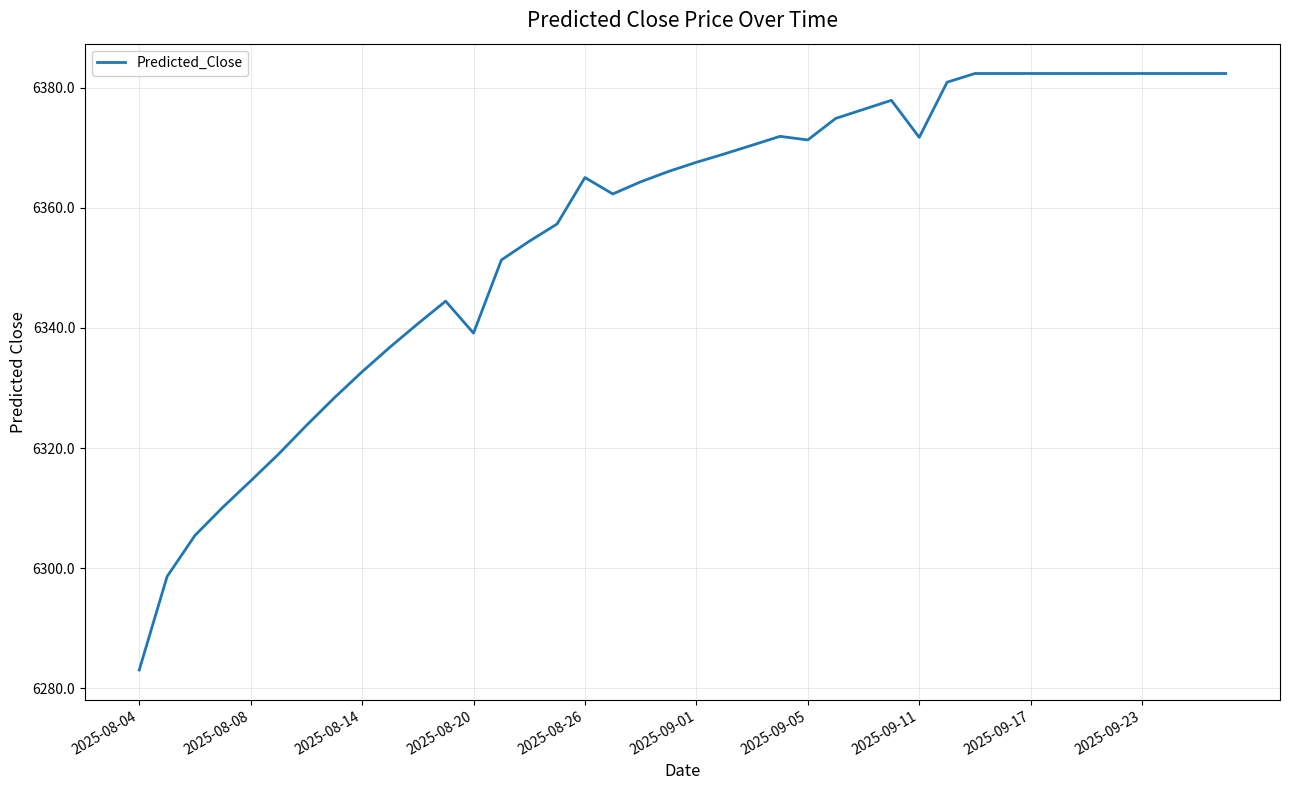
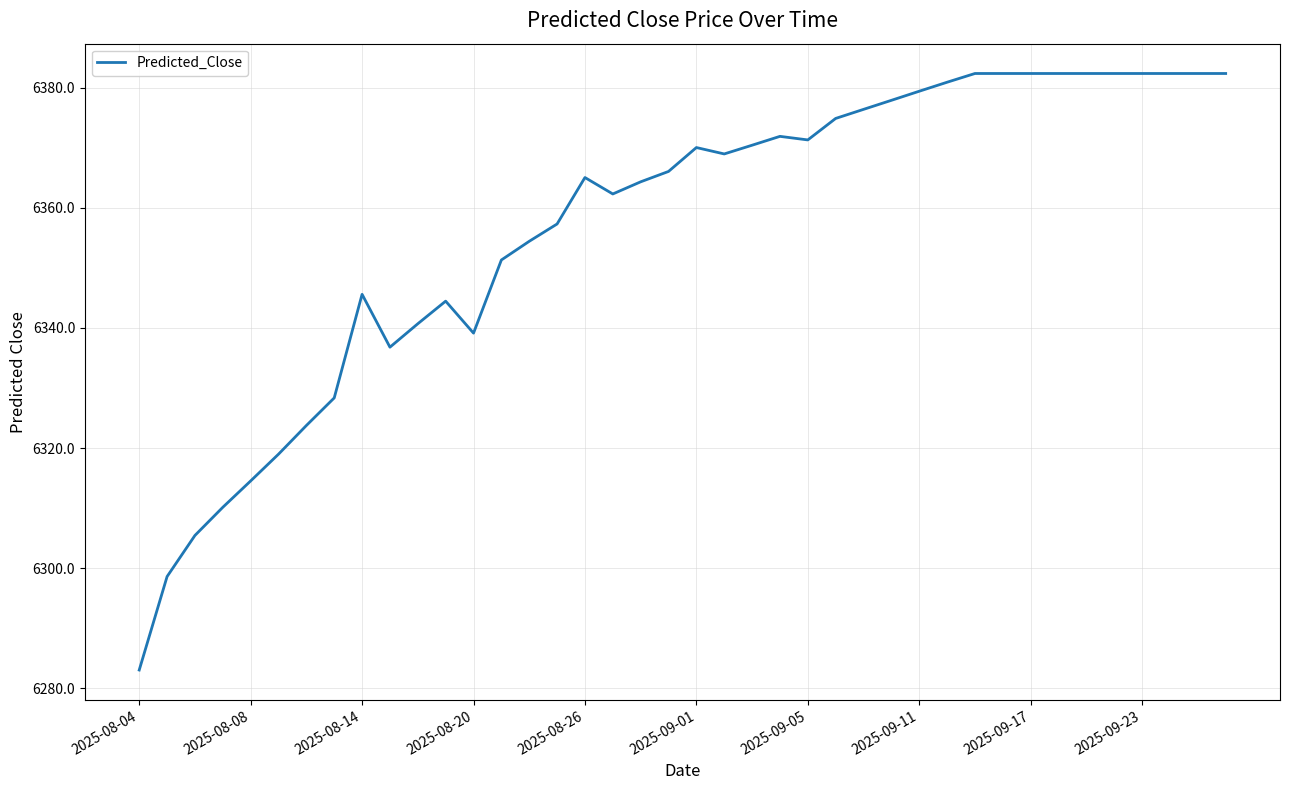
  {
    "2025-08-04": 6283,
    "2025-08-08": 6315,
-   "2025-08-14": 6333,
+   "2025-08-14": 6346,
    "2025-08-20": 6339,
    "2025-08-26": 6365,
-   "2025-09-01": 6368,
+   "2025-09-01": 6370,
    "2025-09-05": 6371,
-   "2025-09-11": 6372,
+   "2025-09-11": 6379,
    "2025-09-17": 6382,
    "2025-09-23": 6382
  }
